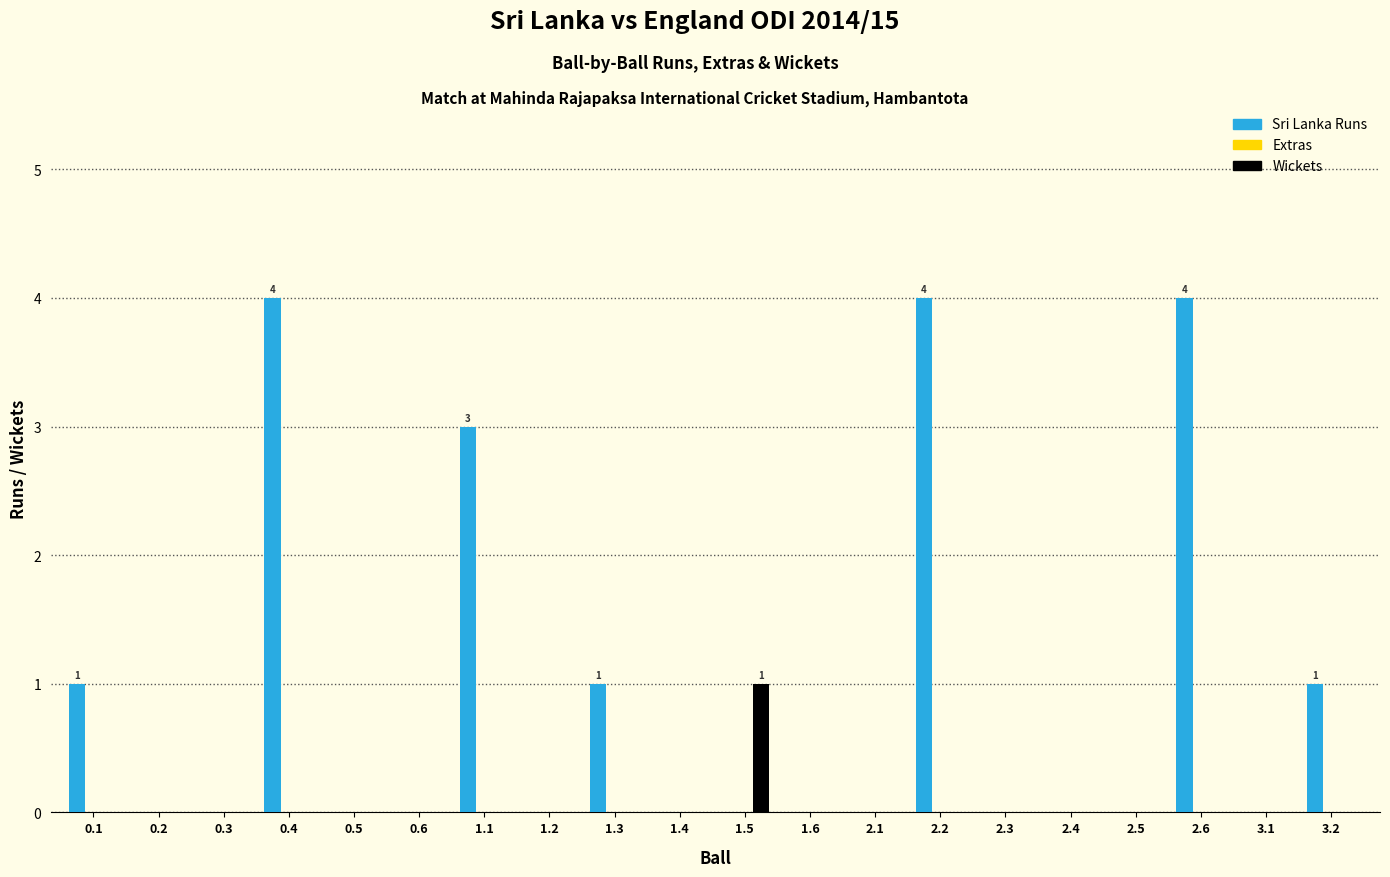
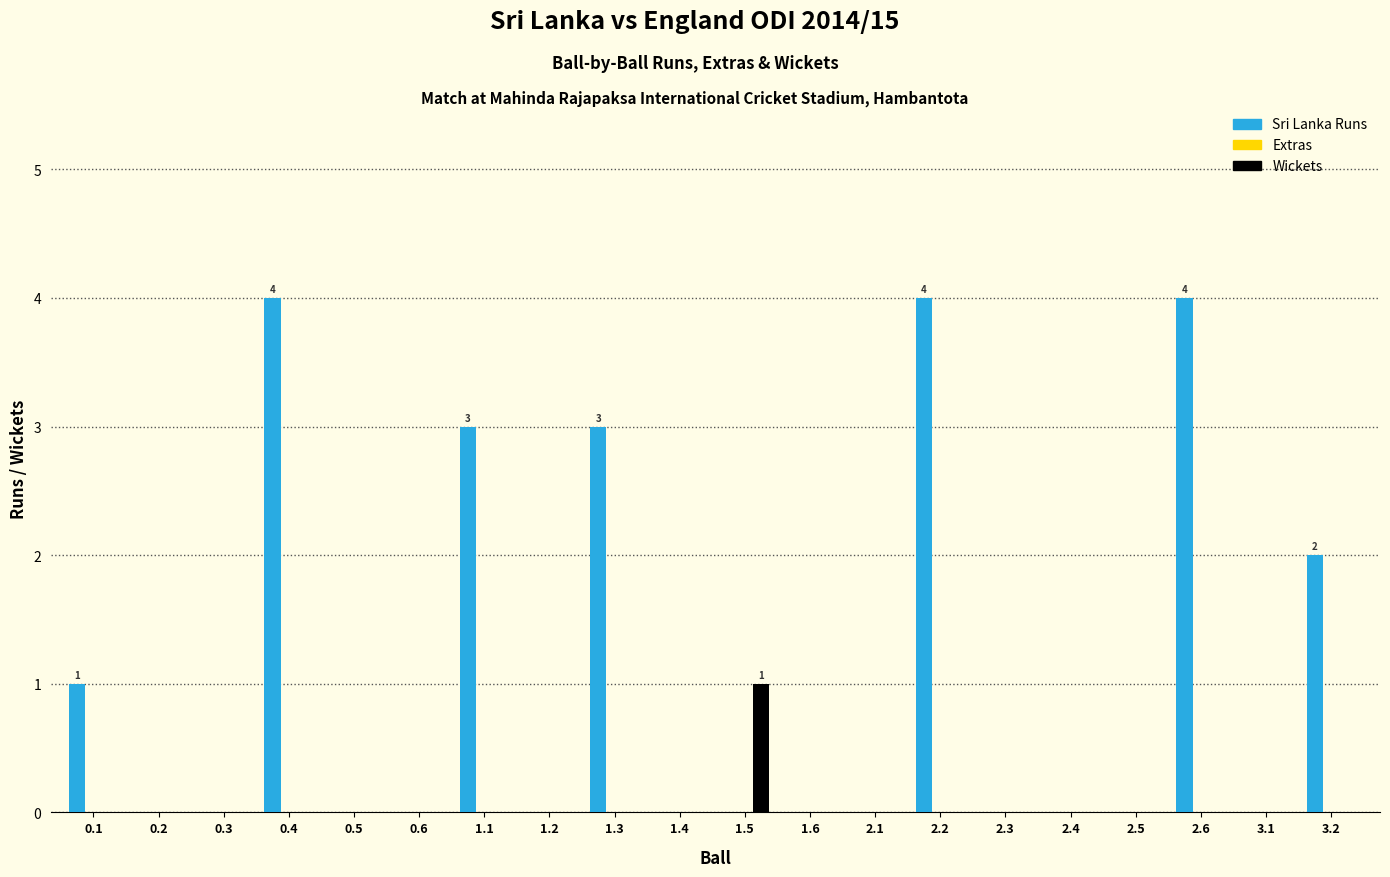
  {
    "Sri Lanka Runs": {
      "0.1": 1,
      "0.4": 4,
      "1.1": 3,
-     "1.3": 1,
+     "1.3": 3,
      "2.2": 4,
      "2.6": 4,
-     "3.2": 1
+     "3.2": 2
    },
    "Extras": {
      "0.1": 0.00,
      "0.2": 0.00,
      "0.3": 0.00,
      "0.4": 0.00,
      "0.5": 0.00,
      "0.6": 0.00,
      "1.1": 0.00,
      "1.2": 0.00,
      "1.3": 0.00,
      "1.4": 0.00,
      "1.5": 0.00,
      "1.6": 0.00,
      "2.1": 0.00,
      "2.2": 0.00,
      "2.3": 0.00,
      "2.4": 0.00,
      "2.5": 0.00,
      "2.6": 0.00,
      "3.1": 0.00,
      "3.2": 0.00
    },
    "Wickets": {
      "1.5": 1
    }
  }
